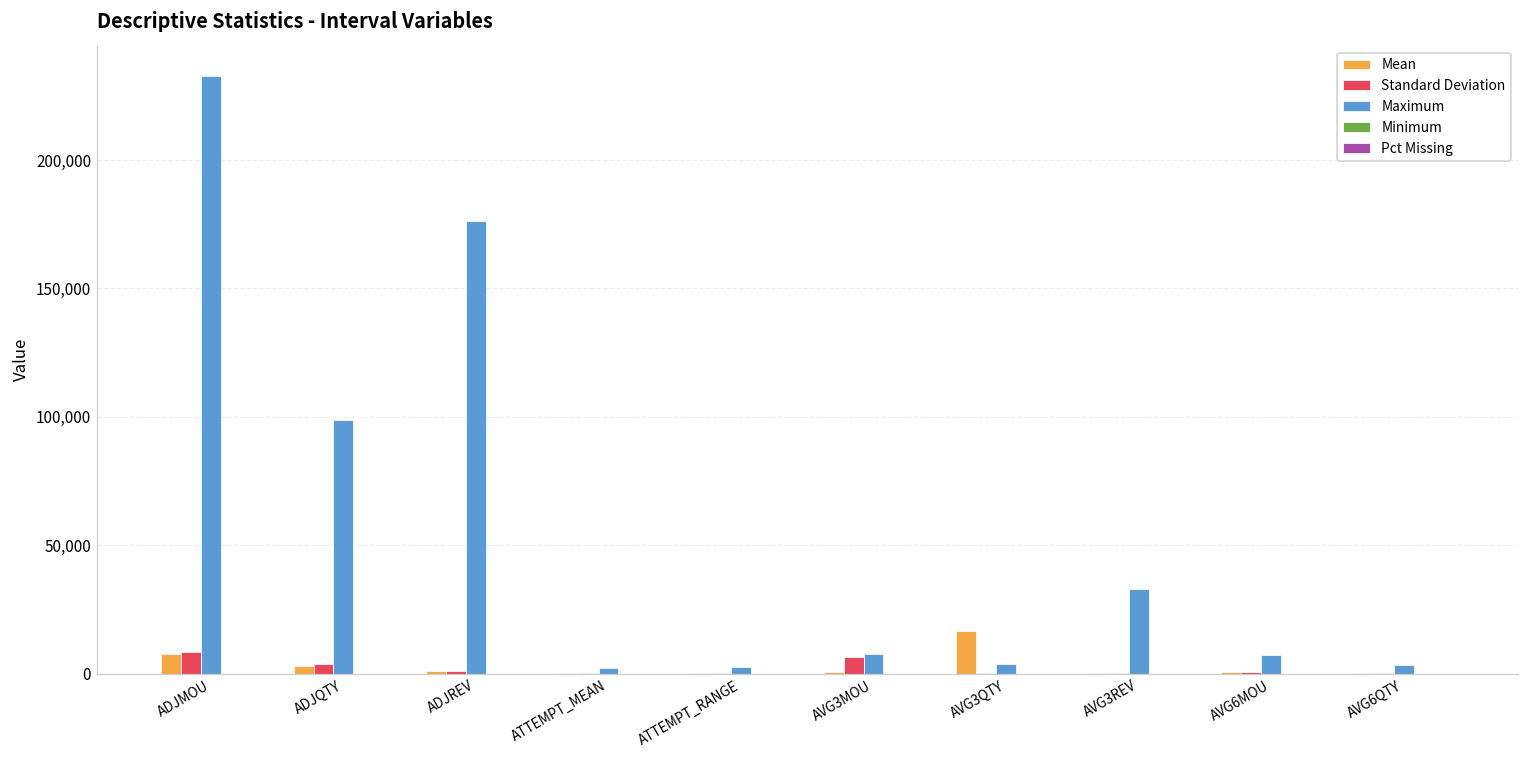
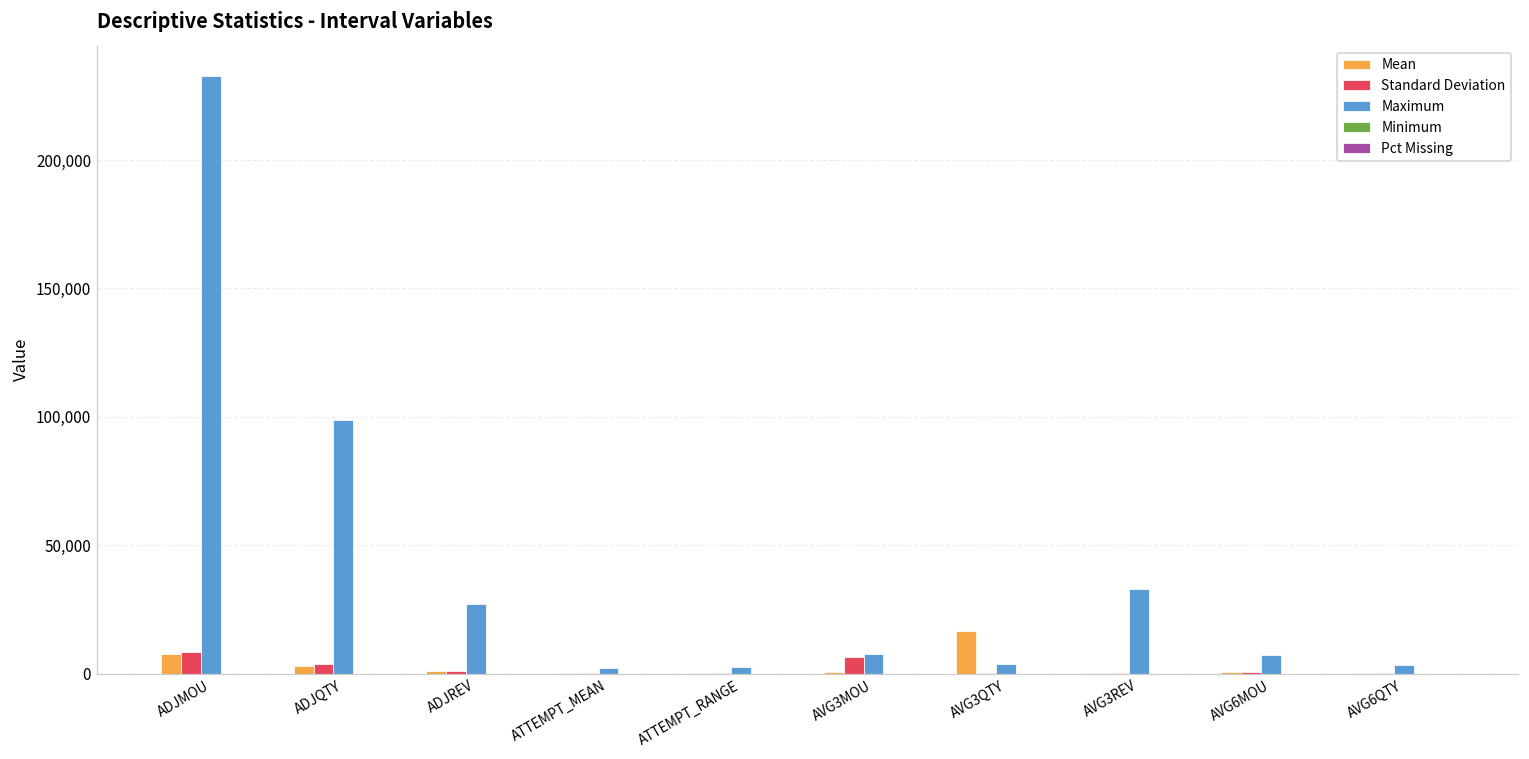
  {
    "Mean": {
      "ADJMOU": "8,000",
      "ADJQTY": "3,000",
      "AVG3QTY": "17,000"
    },
    "Standard Deviation": {
      "ADJMOU": "9,000",
      "ADJQTY": "4,000",
      "AVG3MOU": "6,000"
    },
    "Maximum": {
      "ADJMOU": "233,000",
      "ADJQTY": "99,000",
-     "ADJREV": "176,000",
+     "ADJREV": "27,000",
      "ATTEMPT_MEAN": "2,000",
      "ATTEMPT_RANGE": "3,000",
      "AVG3MOU": "8,000",
      "AVG3QTY": "4,000",
      "AVG3REV": "33,000",
      "AVG6MOU": "7,000",
      "AVG6QTY": "3,000"
    },
    "Minimum": {
      "ADJMOU": "0",
      "ADJQTY": "0",
      "ATTEMPT_MEAN": "0",
      "ATTEMPT_RANGE": "0",
      "AVG3MOU": "0",
      "AVG3QTY": "0",
      "AVG6MOU": "0",
      "AVG6QTY": "0"
    },
    "Pct Missing": {
      "ADJMOU": "0",
      "ADJQTY": "0",
      "ADJREV": "0",
      "ATTEMPT_MEAN": "0",
      "ATTEMPT_RANGE": "0",
      "AVG3MOU": "0",
      "AVG3QTY": "0",
      "AVG3REV": "0"
    }
  }
